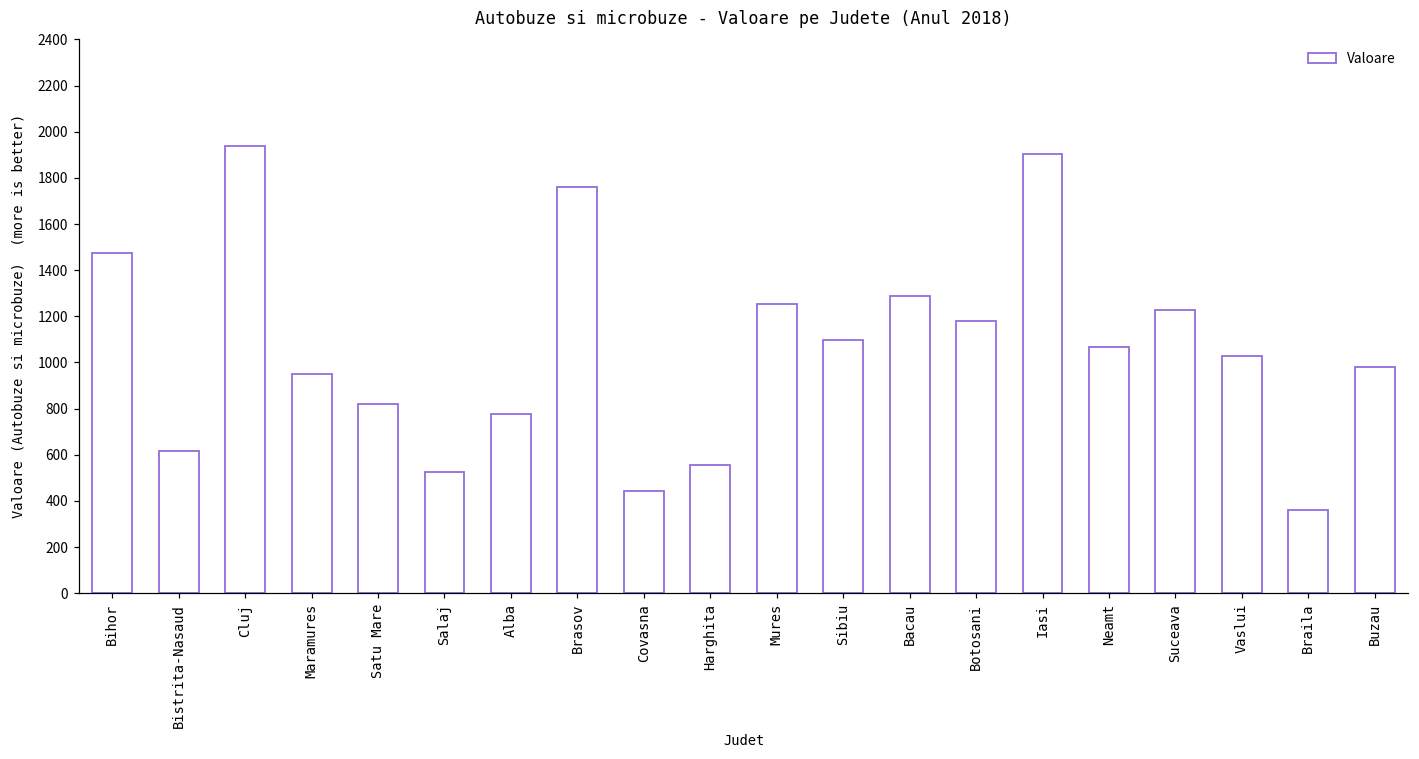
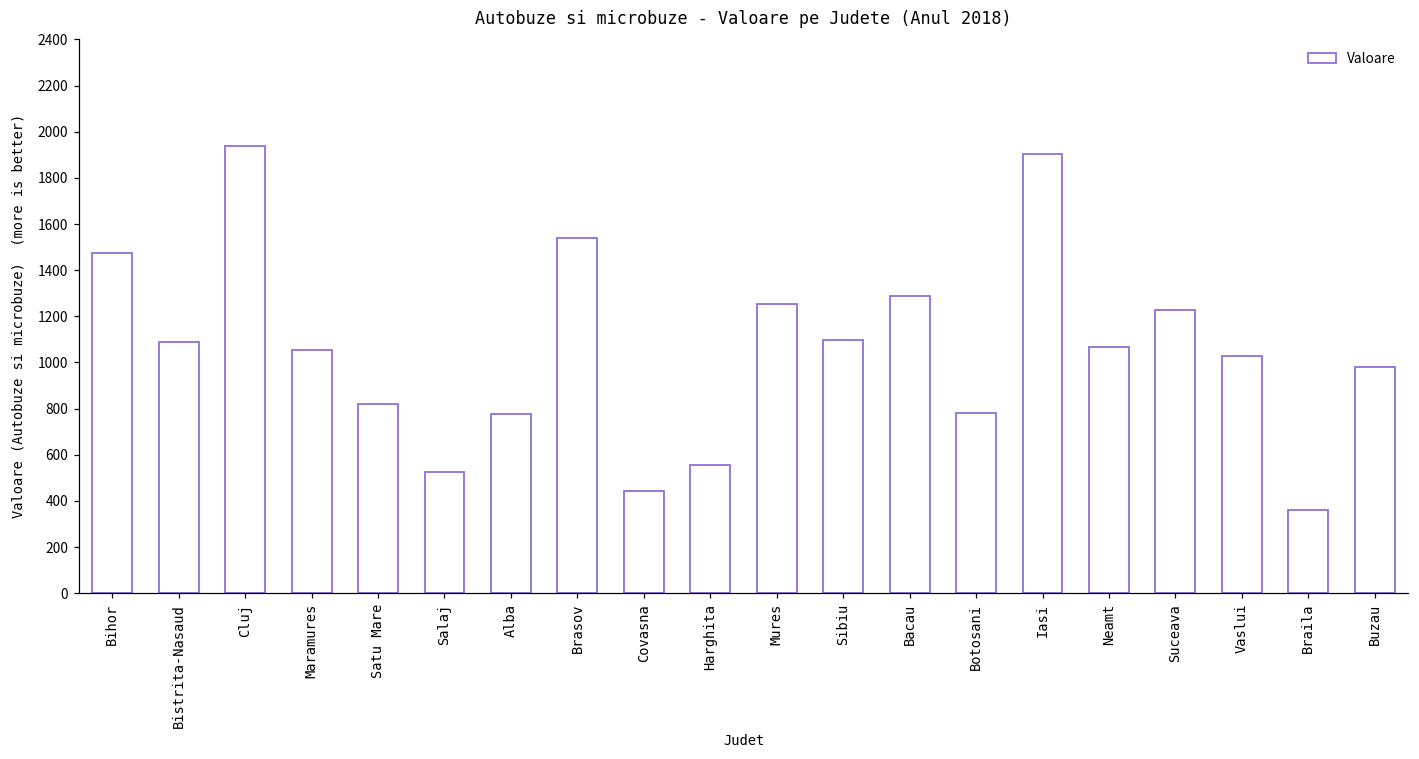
  {
    "Bihor": 1470,
-   "Bistrita-Nasaud": 620,
+   "Bistrita-Nasaud": 1090,
    "Cluj": 1940,
-   "Maramures": 950,
+   "Maramures": 1050,
    "Satu Mare": 820,
    "Salaj": 530,
    "Alba": 780,
-   "Brasov": 1760,
+   "Brasov": 1540,
    "Covasna": 440,
    "Harghita": 560,
    "Mures": 1250,
    "Sibiu": 1100,
    "Bacau": 1290,
-   "Botosani": 1180,
+   "Botosani": 780,
    "Iasi": 1900,
    "Neamt": 1070,
    "Suceava": 1230,
    "Vaslui": 1030,
    "Braila": 360,
    "Buzau": 980
  }
